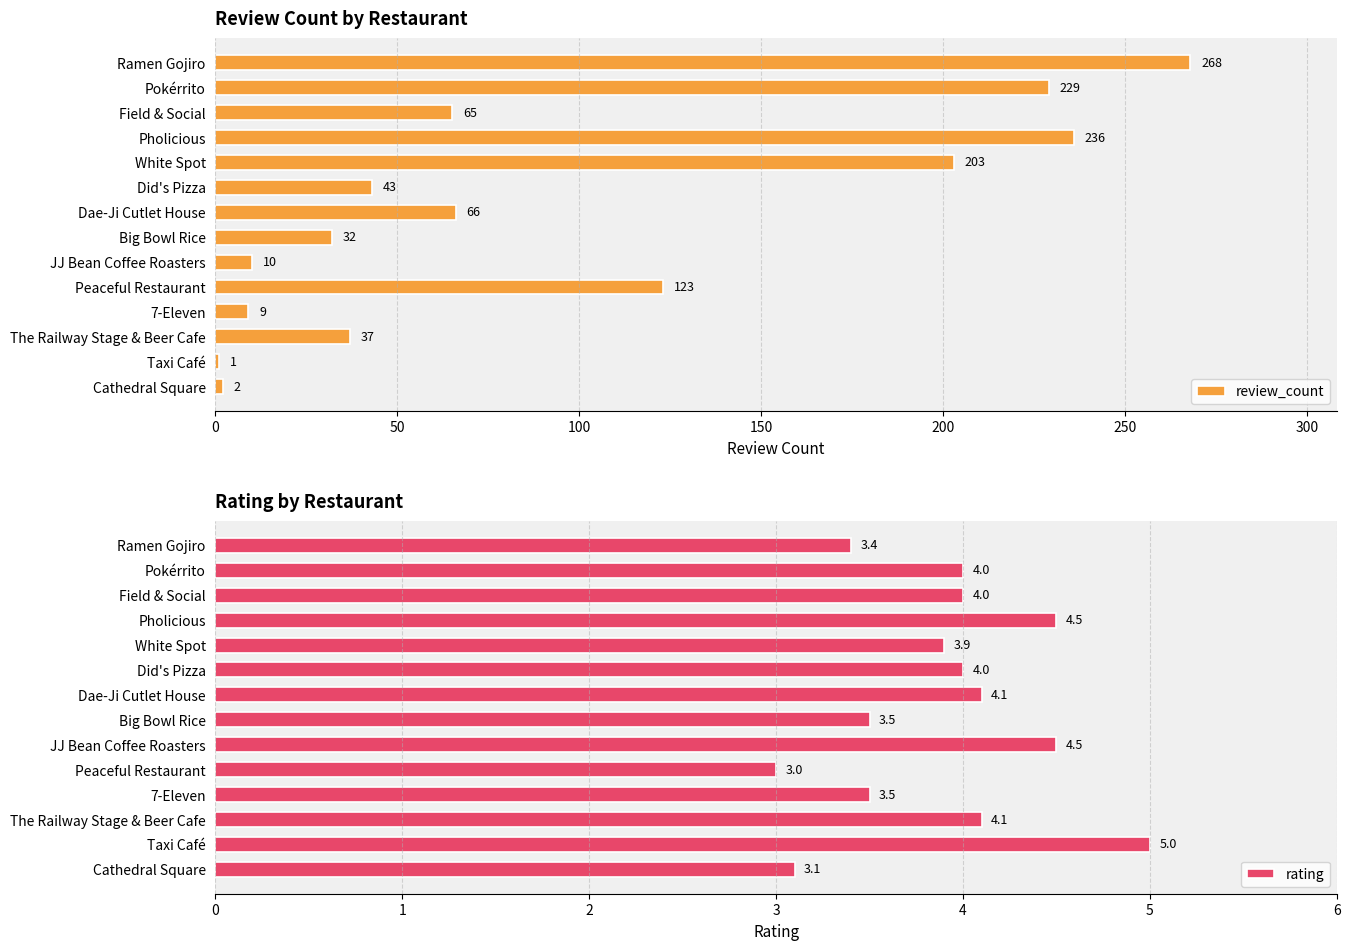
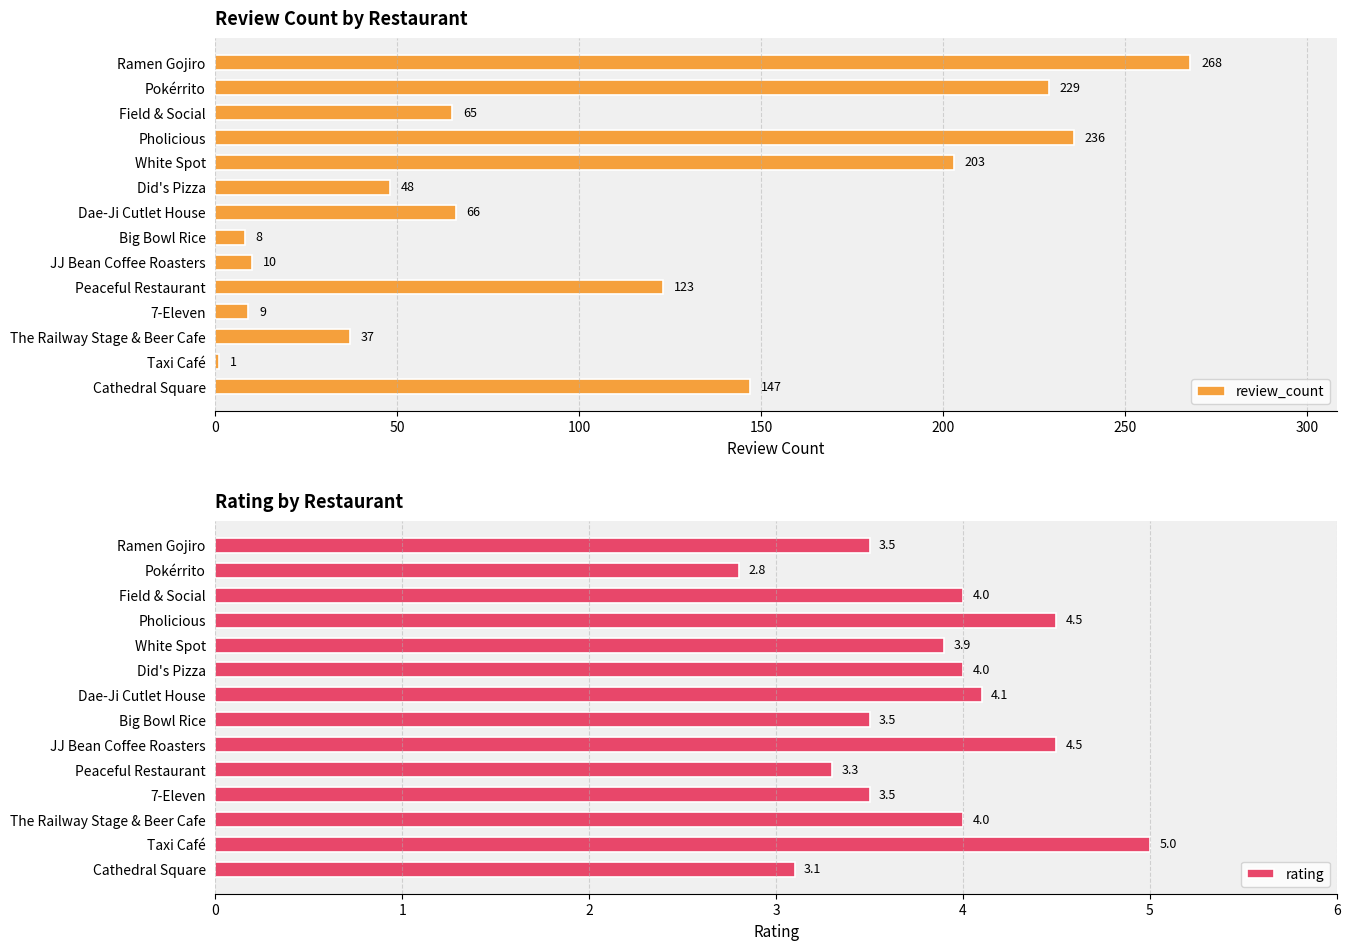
  {
    "Review Count by Restaurant": {
      "Ramen Gojiro": 268,
      "Pokérrito": 229,
      "Field & Social": 65,
      "Pholicious": 236,
      "White Spot": 203,
-     "Did's Pizza": 43,
+     "Did's Pizza": 48,
      "Dae-Ji Cutlet House": 66,
-     "Big Bowl Rice": 32,
+     "Big Bowl Rice": 8,
      "JJ Bean Coffee Roasters": 10,
      "Peaceful Restaurant": 123,
      "7-Eleven": 9,
      "The Railway Stage & Beer Cafe": 37,
      "Taxi Café": 1,
-     "Cathedral Square": 2
+     "Cathedral Square": 147
    },
    "Rating by Restaurant": {
-     "Ramen Gojiro": 3.4,
-     "Pokérrito": 4.0,
+     "Ramen Gojiro": 3.5,
+     "Pokérrito": 2.8,
      "Field & Social": 4.0,
      "Pholicious": 4.5,
      "White Spot": 3.9,
      "Did's Pizza": 4.0,
      "Dae-Ji Cutlet House": 4.1,
      "Big Bowl Rice": 3.5,
      "JJ Bean Coffee Roasters": 4.5,
-     "Peaceful Restaurant": 3.0,
+     "Peaceful Restaurant": 3.3,
      "7-Eleven": 3.5,
-     "The Railway Stage & Beer Cafe": 4.1,
+     "The Railway Stage & Beer Cafe": 4.0,
      "Taxi Café": 5.0,
      "Cathedral Square": 3.1
    }
  }
